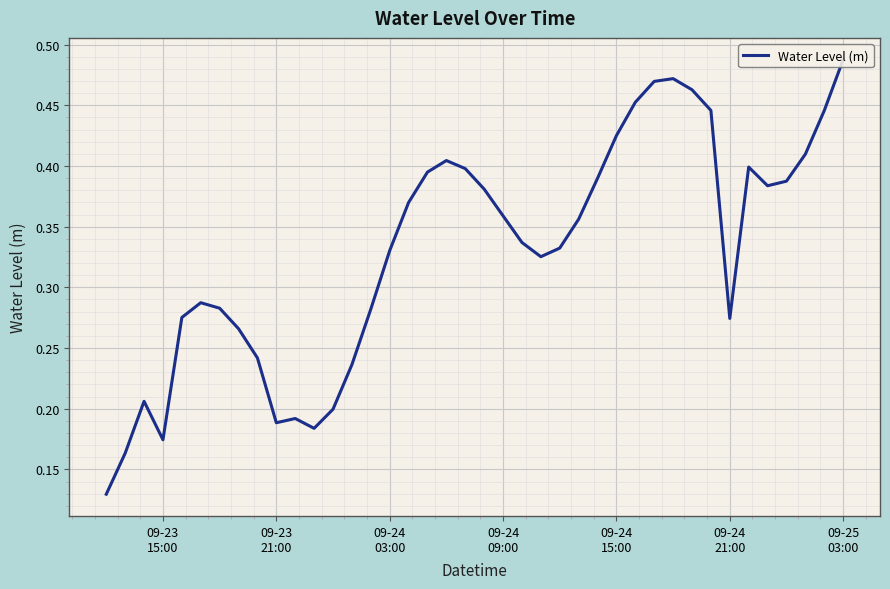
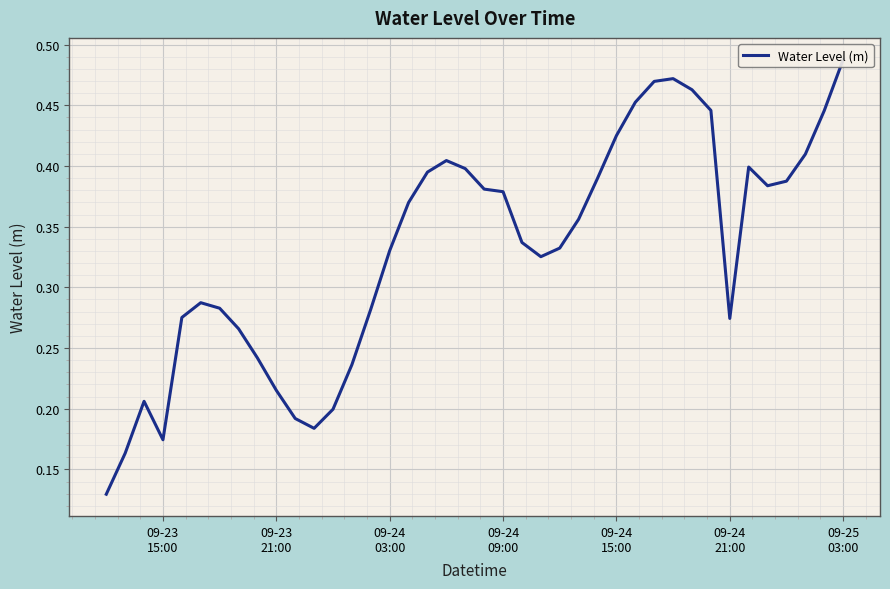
  {
    "09-23 15:00": 0.174,
-   "09-23 21:00": 0.188,
+   "09-23 21:00": 0.215,
    "09-24 03:00": 0.330,
-   "09-24 09:00": 0.359,
+   "09-24 09:00": 0.379,
    "09-24 15:00": 0.425,
    "09-24 21:00": 0.274
  }
